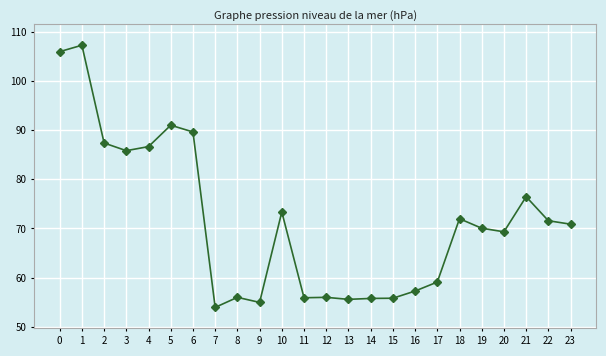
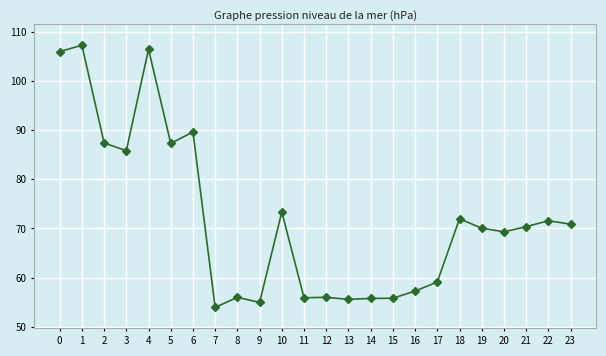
  {
    "0": 106,
    "1": 107,
    "2": 87,
    "3": 86,
-   "4": 87,
-   "5": 91,
+   "4": 106,
+   "5": 87,
    "6": 90,
    "7": 54,
    "8": 56,
    "9": 55,
    "10": 73,
    "11": 56,
    "12": 56,
    "13": 56,
    "14": 56,
    "15": 56,
    "16": 57,
    "17": 59,
    "18": 72,
    "19": 70,
    "20": 69,
-   "21": 76,
+   "21": 70,
    "22": 72,
    "23": 71
  }
